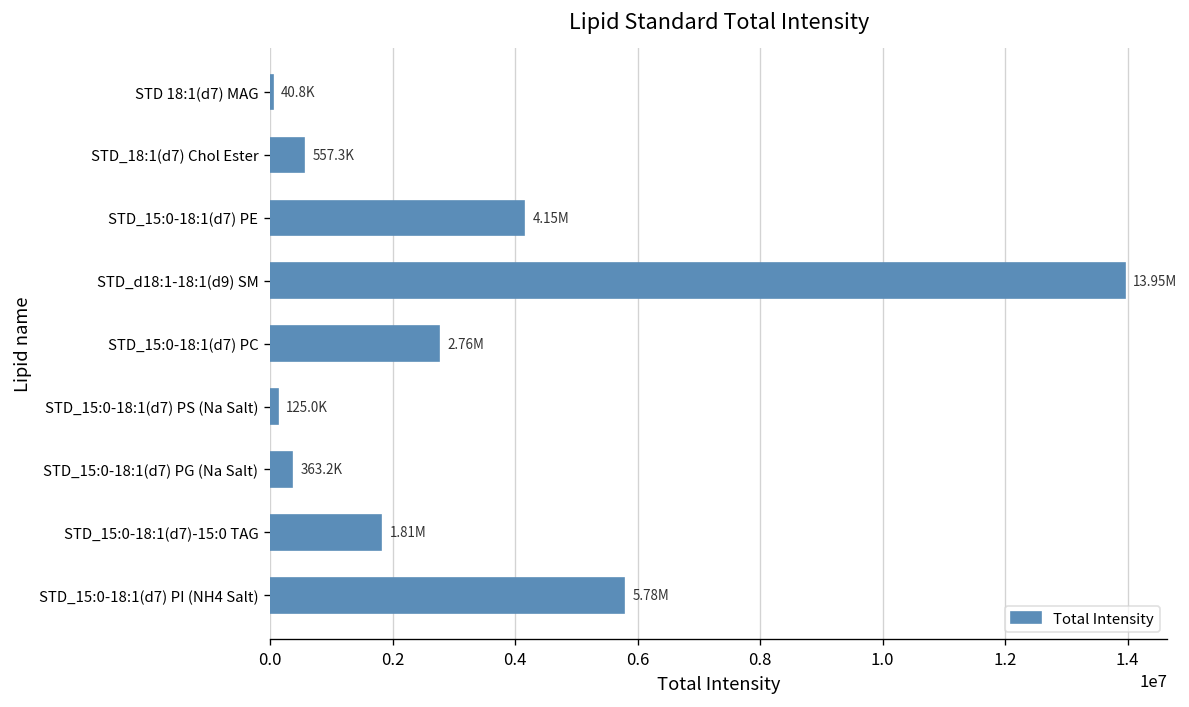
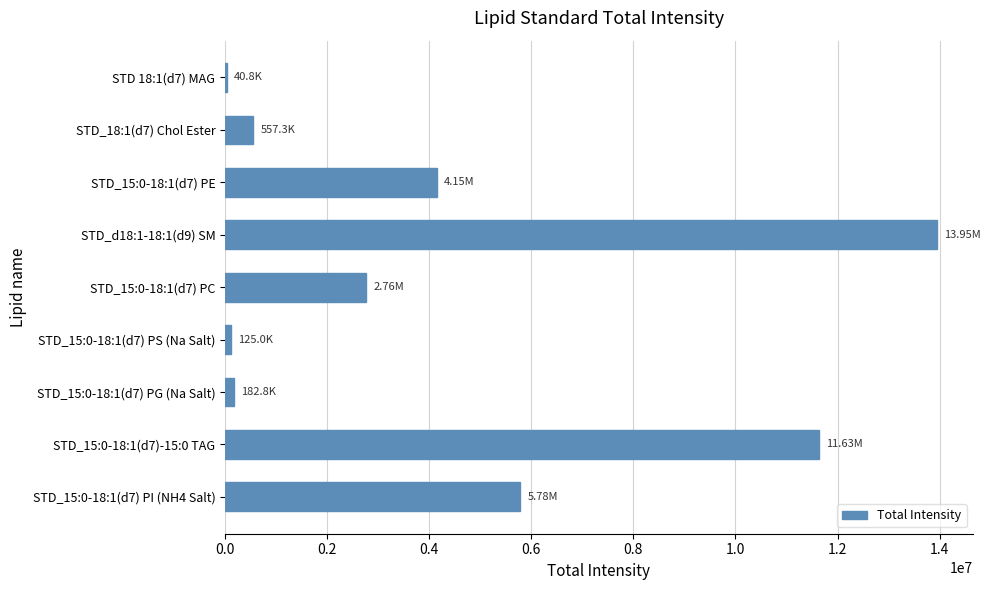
  {
    "STD 18:1(d7) MAG": "40.8K",
    "STD_18:1(d7) Chol Ester": "557.3K",
    "STD_15:0-18:1(d7) PE": "4.15M",
    "STD_d18:1-18:1(d9) SM": "13.95M",
    "STD_15:0-18:1(d7) PC": "2.76M",
    "STD_15:0-18:1(d7) PS (Na Salt)": "125.0K",
-   "STD_15:0-18:1(d7) PG (Na Salt)": "363.2K",
-   "STD_15:0-18:1(d7)-15:0 TAG": "1.81M",
+   "STD_15:0-18:1(d7) PG (Na Salt)": "182.8K",
+   "STD_15:0-18:1(d7)-15:0 TAG": "11.63M",
    "STD_15:0-18:1(d7) PI (NH4 Salt)": "5.78M"
  }
